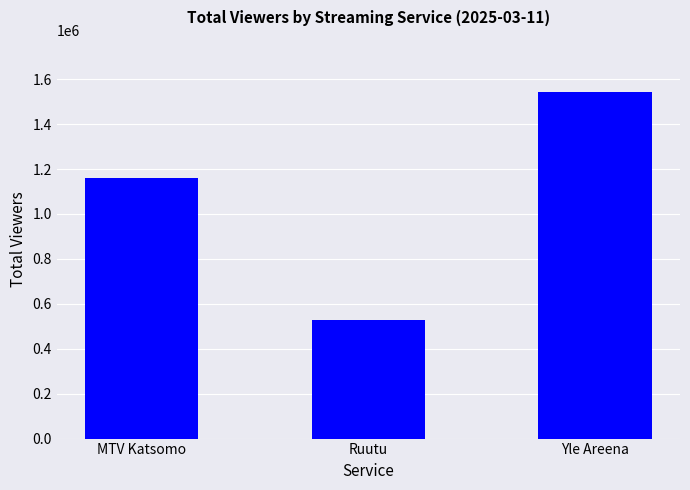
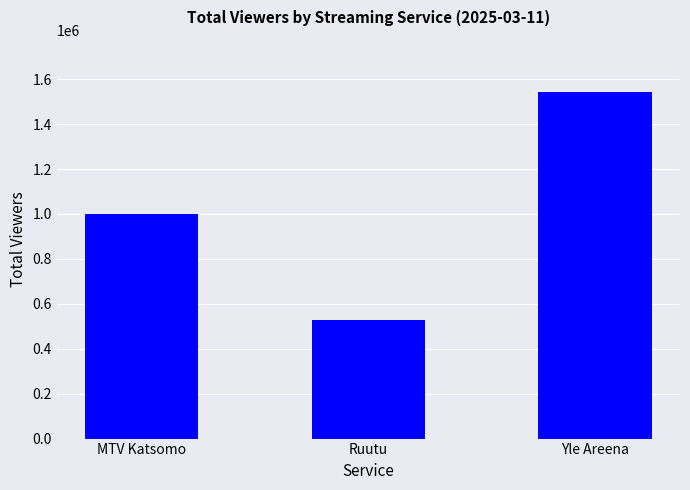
  {
-   "MTV Katsomo": 1160000,
+   "MTV Katsomo": 1000000,
    "Ruutu": 530000,
    "Yle Areena": 1540000
  }
